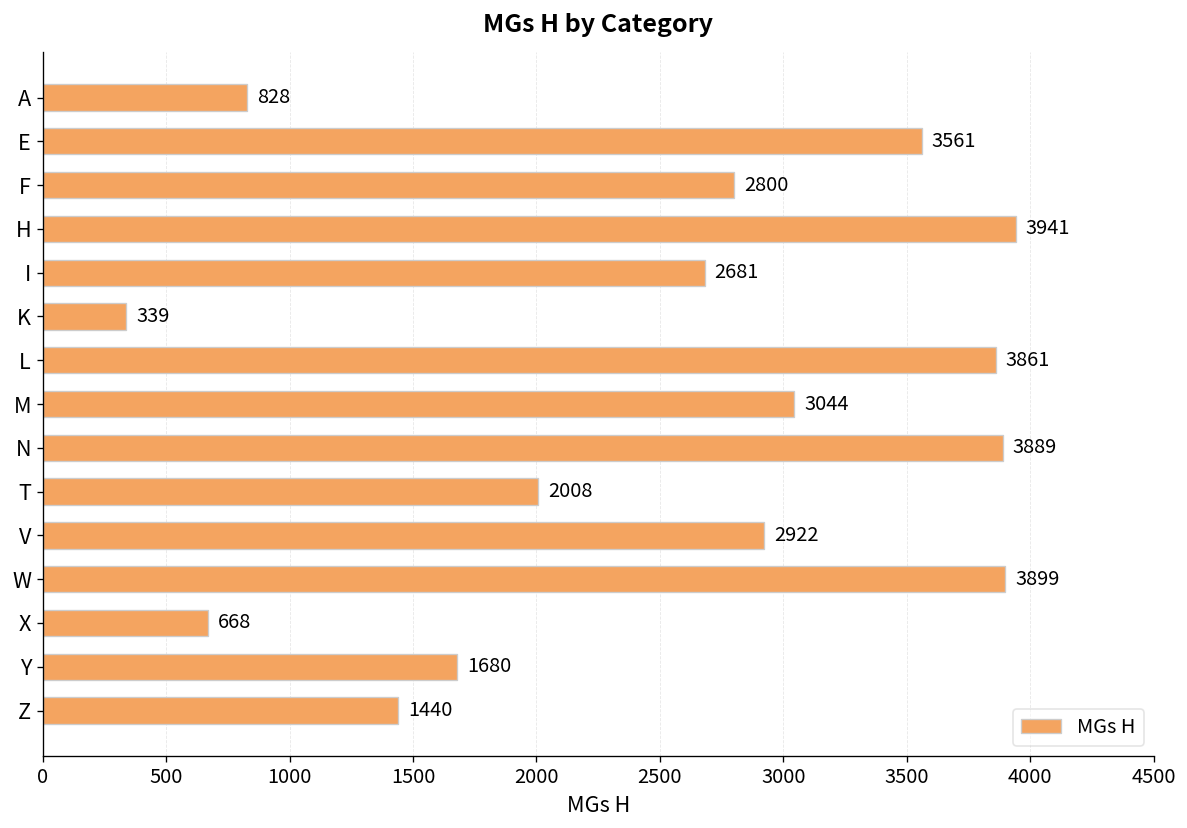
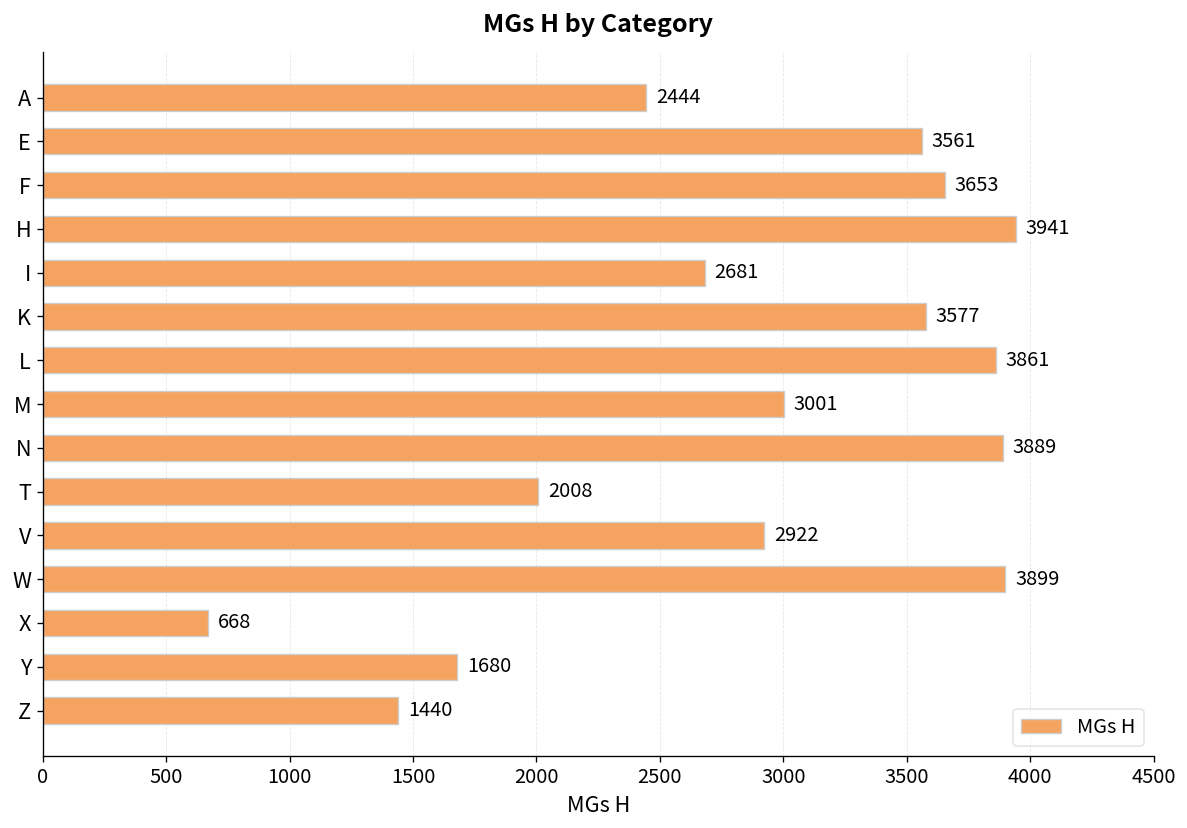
  {
-   "A": 828,
+   "A": 2444,
    "E": 3561,
-   "F": 2800,
+   "F": 3653,
    "H": 3941,
    "I": 2681,
-   "K": 339,
+   "K": 3577,
    "L": 3861,
-   "M": 3044,
+   "M": 3001,
    "N": 3889,
    "T": 2008,
    "V": 2922,
    "W": 3899,
    "X": 668,
    "Y": 1680,
    "Z": 1440
  }
